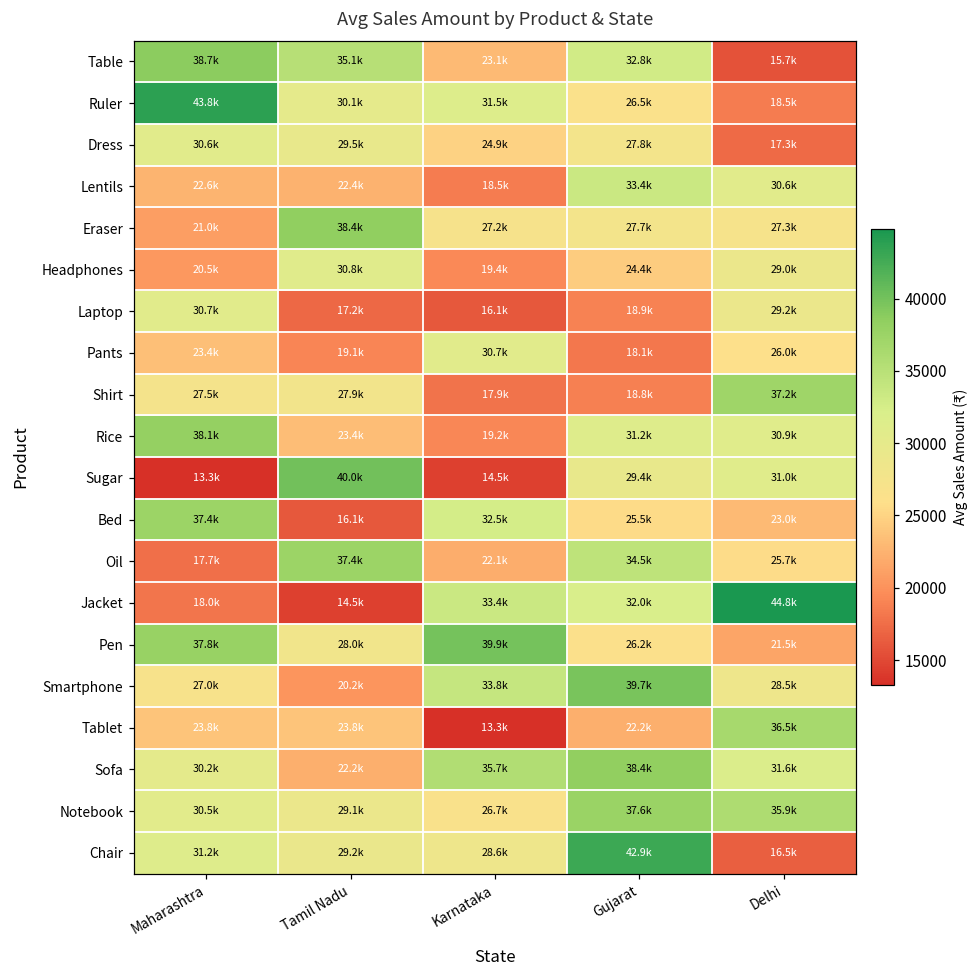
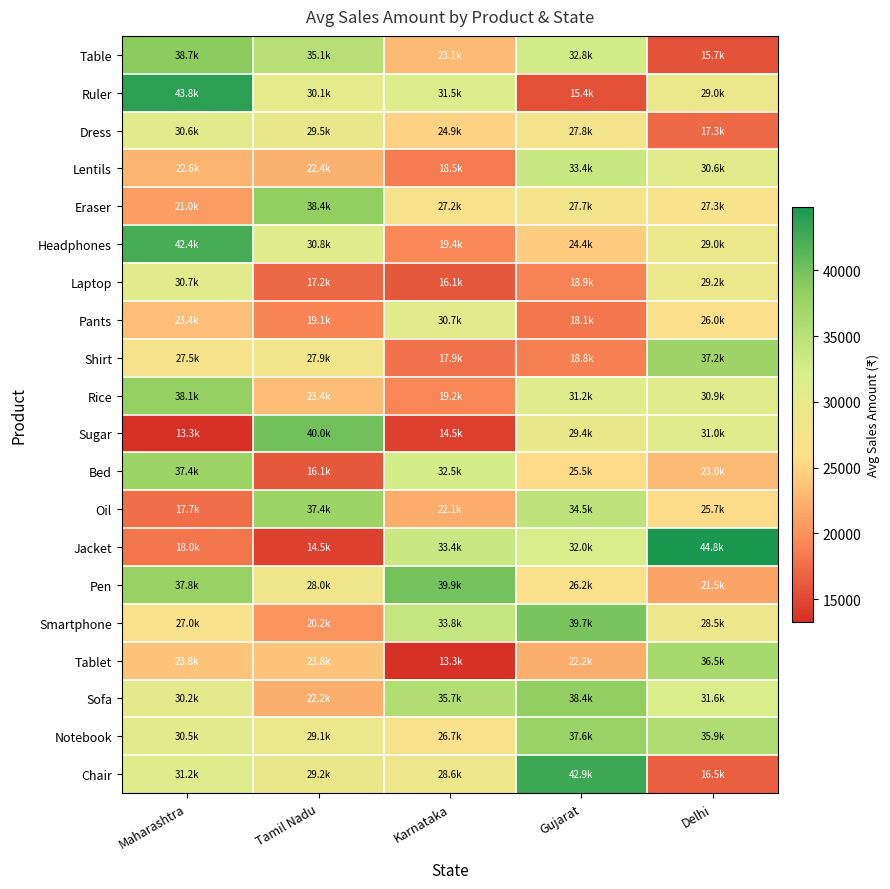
  {
    "Table": {
      "Maharashtra": "38.7k",
      "Tamil Nadu": "35.1k",
      "Karnataka": "23.1k",
      "Gujarat": "32.8k",
      "Delhi": "15.7k"
    },
    "Ruler": {
      "Maharashtra": "43.8k",
      "Tamil Nadu": "30.1k",
      "Karnataka": "31.5k",
-     "Gujarat": "26.5k",
-     "Delhi": "18.5k"
+     "Gujarat": "15.4k",
+     "Delhi": "29.0k"
    },
    "Dress": {
      "Maharashtra": "30.6k",
      "Tamil Nadu": "29.5k",
      "Karnataka": "24.9k",
      "Gujarat": "27.8k",
      "Delhi": "17.3k"
    },
    "Lentils": {
      "Maharashtra": "22.6k",
      "Tamil Nadu": "22.4k",
      "Karnataka": "18.5k",
      "Gujarat": "33.4k",
      "Delhi": "30.6k"
    },
    "Eraser": {
      "Maharashtra": "21.0k",
      "Tamil Nadu": "38.4k",
      "Karnataka": "27.2k",
      "Gujarat": "27.7k",
      "Delhi": "27.3k"
    },
    "Headphones": {
-     "Maharashtra": "20.5k",
+     "Maharashtra": "42.4k",
      "Tamil Nadu": "30.8k",
      "Karnataka": "19.4k",
      "Gujarat": "24.4k",
      "Delhi": "29.0k"
    },
    "Laptop": {
      "Maharashtra": "30.7k",
      "Tamil Nadu": "17.2k",
      "Karnataka": "16.1k",
      "Gujarat": "18.9k",
      "Delhi": "29.2k"
    },
    "Pants": {
      "Maharashtra": "23.4k",
      "Tamil Nadu": "19.1k",
      "Karnataka": "30.7k",
      "Gujarat": "18.1k",
      "Delhi": "26.0k"
    },
    "Shirt": {
      "Maharashtra": "27.5k",
      "Tamil Nadu": "27.9k",
      "Karnataka": "17.9k",
      "Gujarat": "18.8k",
      "Delhi": "37.2k"
    },
    "Rice": {
      "Maharashtra": "38.1k",
      "Tamil Nadu": "23.4k",
      "Karnataka": "19.2k",
      "Gujarat": "31.2k",
      "Delhi": "30.9k"
    },
    "Sugar": {
      "Maharashtra": "13.3k",
      "Tamil Nadu": "40.0k",
      "Karnataka": "14.5k",
      "Gujarat": "29.4k",
      "Delhi": "31.0k"
    },
    "Bed": {
      "Maharashtra": "37.4k",
      "Tamil Nadu": "16.1k",
      "Karnataka": "32.5k",
      "Gujarat": "25.5k",
      "Delhi": "23.0k"
    },
    "Oil": {
      "Maharashtra": "17.7k",
      "Tamil Nadu": "37.4k",
      "Karnataka": "22.1k",
      "Gujarat": "34.5k",
      "Delhi": "25.7k"
    },
    "Jacket": {
      "Maharashtra": "18.0k",
      "Tamil Nadu": "14.5k",
      "Karnataka": "33.4k",
      "Gujarat": "32.0k",
      "Delhi": "44.8k"
    },
    "Pen": {
      "Maharashtra": "37.8k",
      "Tamil Nadu": "28.0k",
      "Karnataka": "39.9k",
      "Gujarat": "26.2k",
      "Delhi": "21.5k"
    },
    "Smartphone": {
      "Maharashtra": "27.0k",
      "Tamil Nadu": "20.2k",
      "Karnataka": "33.8k",
      "Gujarat": "39.7k",
      "Delhi": "28.5k"
    },
    "Tablet": {
      "Maharashtra": "23.8k",
      "Tamil Nadu": "23.8k",
      "Karnataka": "13.3k",
      "Gujarat": "22.2k",
      "Delhi": "36.5k"
    },
    "Sofa": {
      "Maharashtra": "30.2k",
      "Tamil Nadu": "22.2k",
      "Karnataka": "35.7k",
      "Gujarat": "38.4k",
      "Delhi": "31.6k"
    },
    "Notebook": {
      "Maharashtra": "30.5k",
      "Tamil Nadu": "29.1k",
      "Karnataka": "26.7k",
      "Gujarat": "37.6k",
      "Delhi": "35.9k"
    },
    "Chair": {
      "Maharashtra": "31.2k",
      "Tamil Nadu": "29.2k",
      "Karnataka": "28.6k",
      "Gujarat": "42.9k",
      "Delhi": "16.5k"
    }
  }
